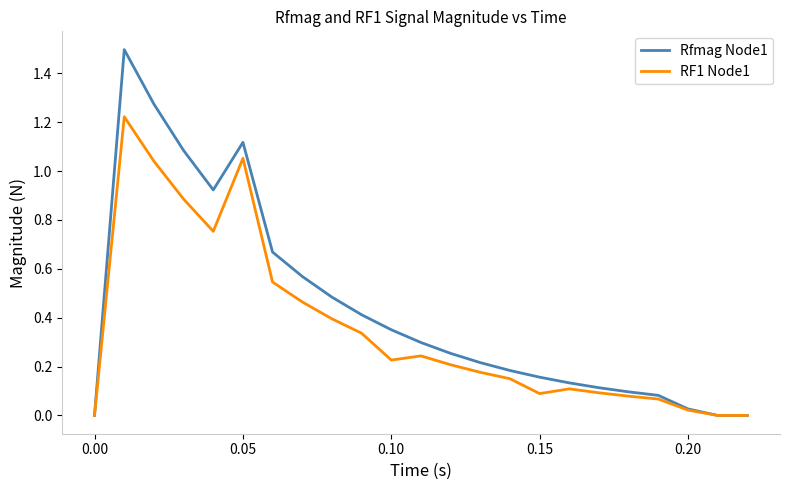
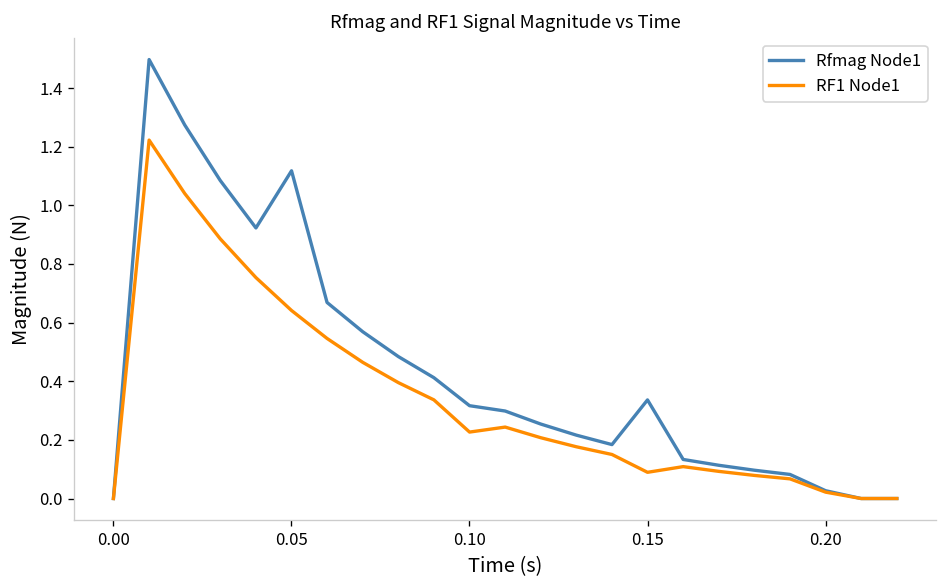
  {
    "Rfmag Node1": {
      "0.05": 1.12,
-     "0.10": 0.35,
-     "0.15": 0.16
+     "0.10": 0.32,
+     "0.15": 0.34
    },
    "RF1 Node1": {
-     "0.05": 1.05,
+     "0.05": 0.64,
      "0.10": 0.23,
      "0.15": 0.09
    }
  }
